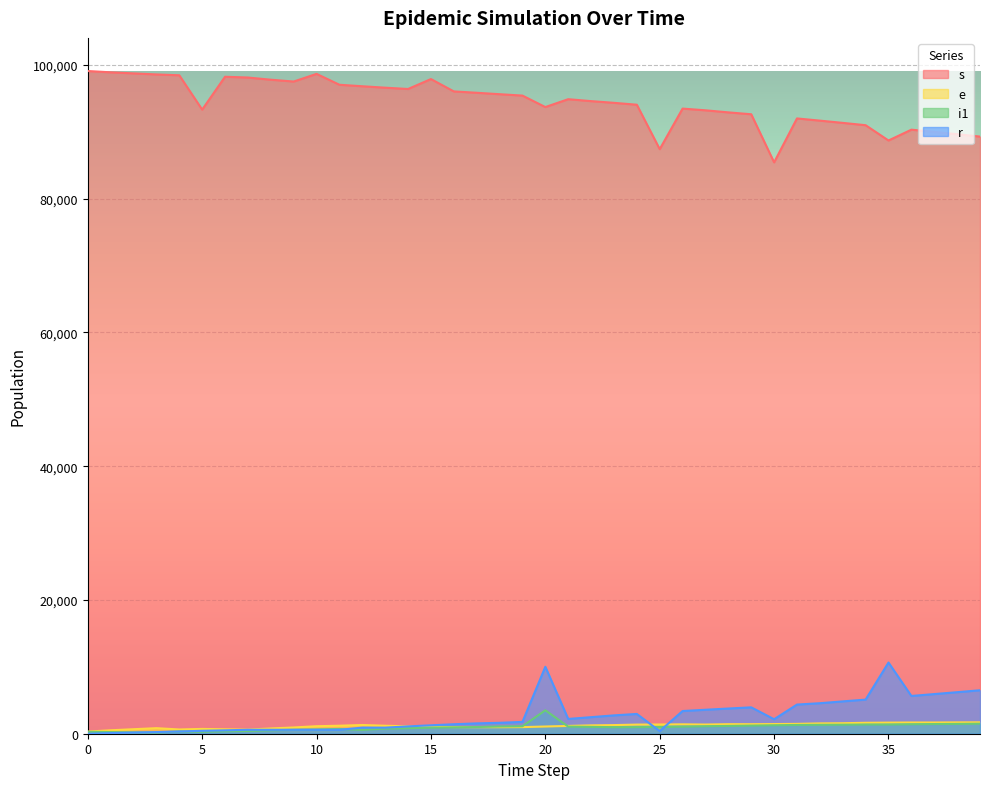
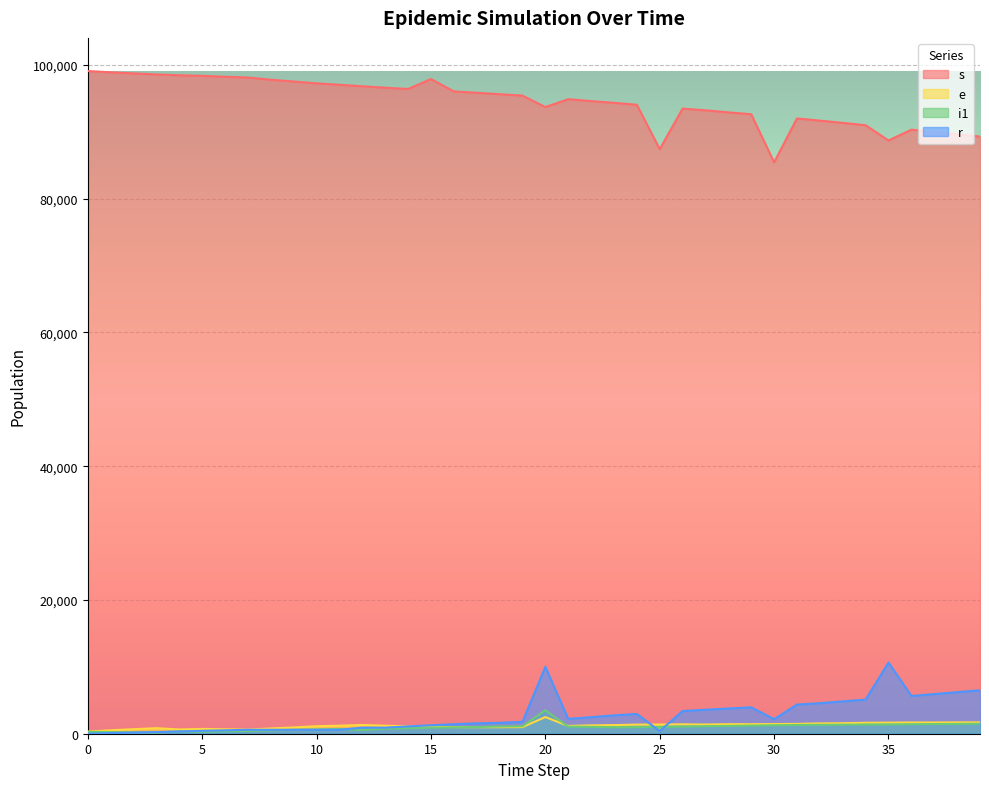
  {
    "s": {
      "0": "99,000",
-     "5": "93,000",
-     "10": "99,000",
+     "5": "98,000",
+     "10": "97,000",
      "15": "98,000",
      "20": "94,000",
      "25": "87,000",
      "30": "85,000",
      "35": "89,000"
    },
    "e": {
      "10": "1,000",
-     "20": "1,000"
+     "20": "2,000"
    },
    "i1": {
      "20": "4,000"
    },
    "r": {
      "20": "10,000",
      "25": "0",
      "30": "2,000",
      "35": "11,000"
    }
  }
